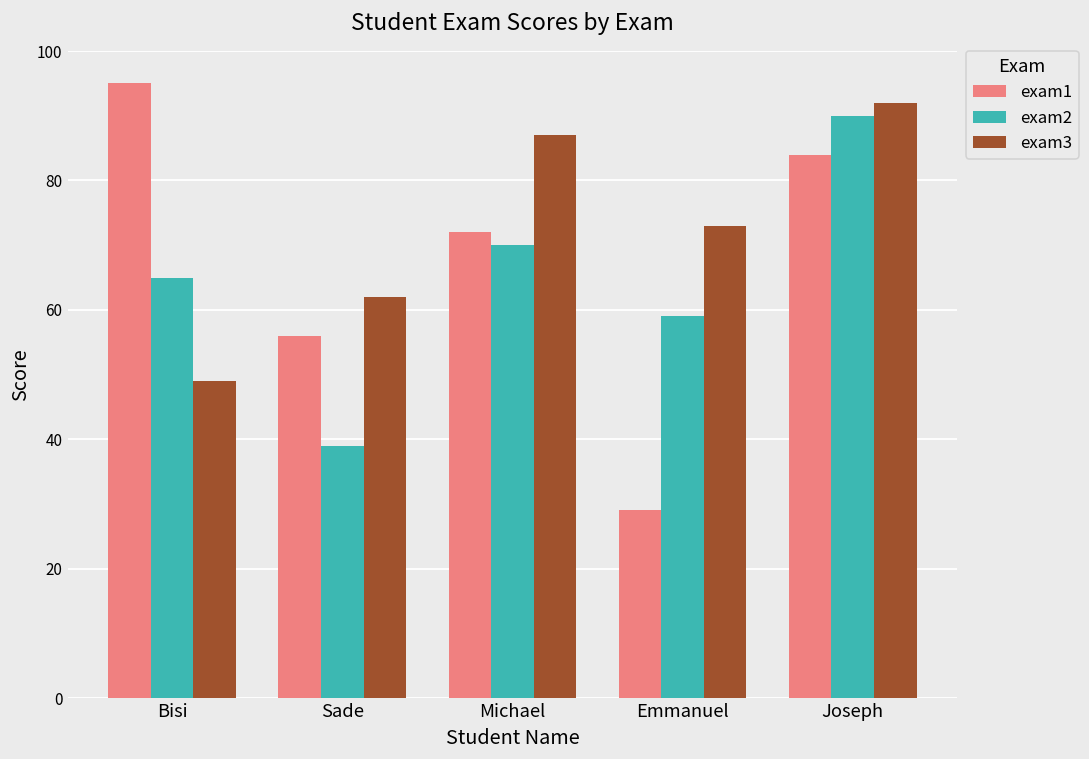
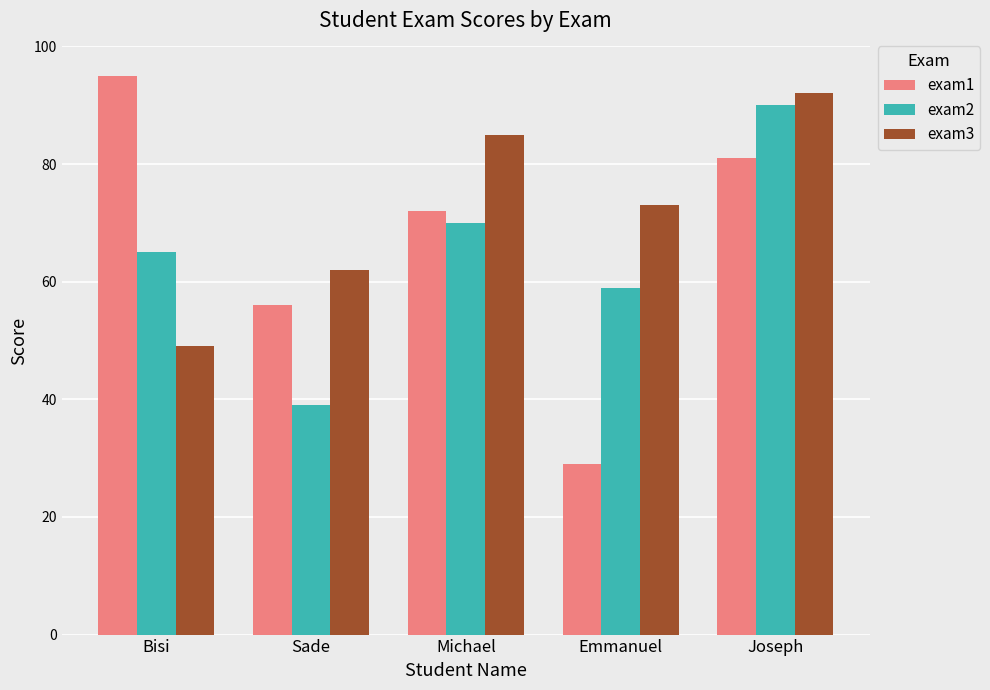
  {
    "exam1": {
      "Bisi": 95,
      "Sade": 56,
      "Michael": 72,
      "Emmanuel": 29,
-     "Joseph": 84
+     "Joseph": 81
    },
    "exam2": {
      "Bisi": 65,
      "Sade": 39,
      "Michael": 70,
      "Emmanuel": 59,
      "Joseph": 90
    },
    "exam3": {
      "Bisi": 49,
      "Sade": 62,
-     "Michael": 87,
+     "Michael": 85,
      "Emmanuel": 73,
      "Joseph": 92
    }
  }
